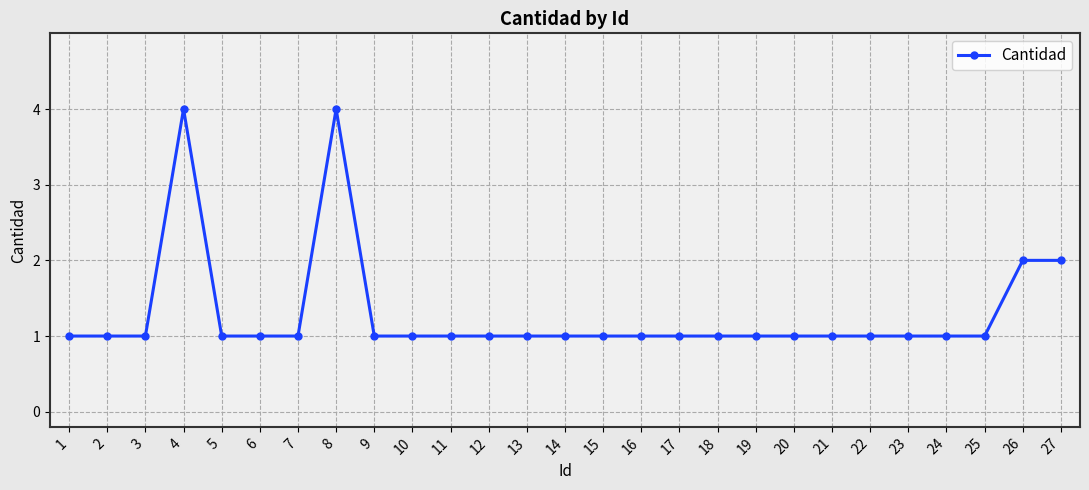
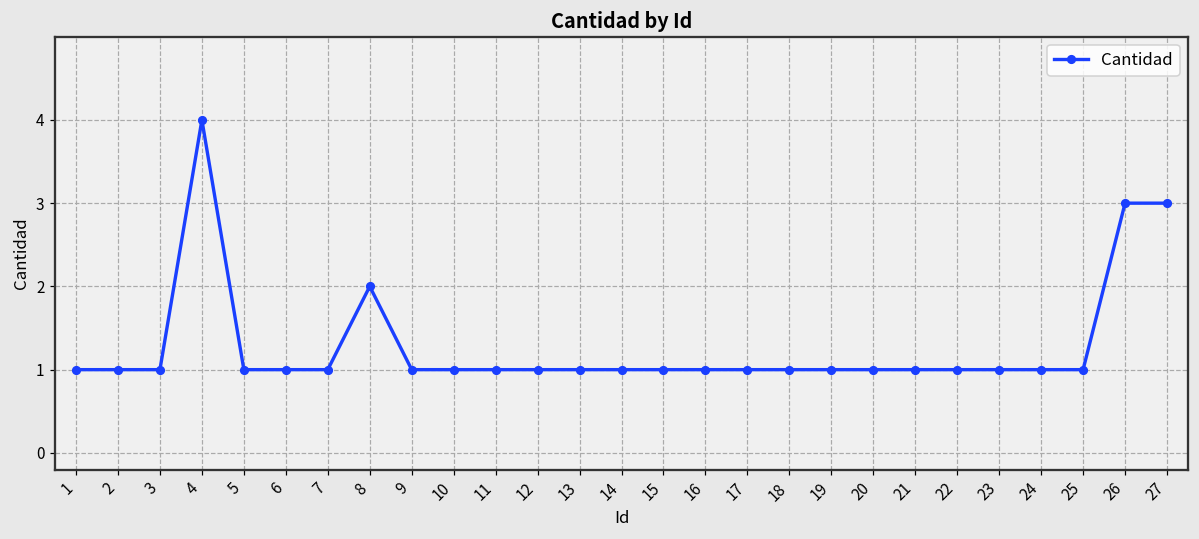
  {
    "1": 1,
    "2": 1,
    "3": 1,
    "4": 4,
    "5": 1,
    "6": 1,
    "7": 1,
-   "8": 4,
+   "8": 2,
    "9": 1,
    "10": 1,
    "11": 1,
    "12": 1,
    "13": 1,
    "14": 1,
    "15": 1,
    "16": 1,
    "17": 1,
    "18": 1,
    "19": 1,
    "20": 1,
    "21": 1,
    "22": 1,
    "23": 1,
    "24": 1,
    "25": 1,
-   "26": 2,
-   "27": 2
+   "26": 3,
+   "27": 3
  }
